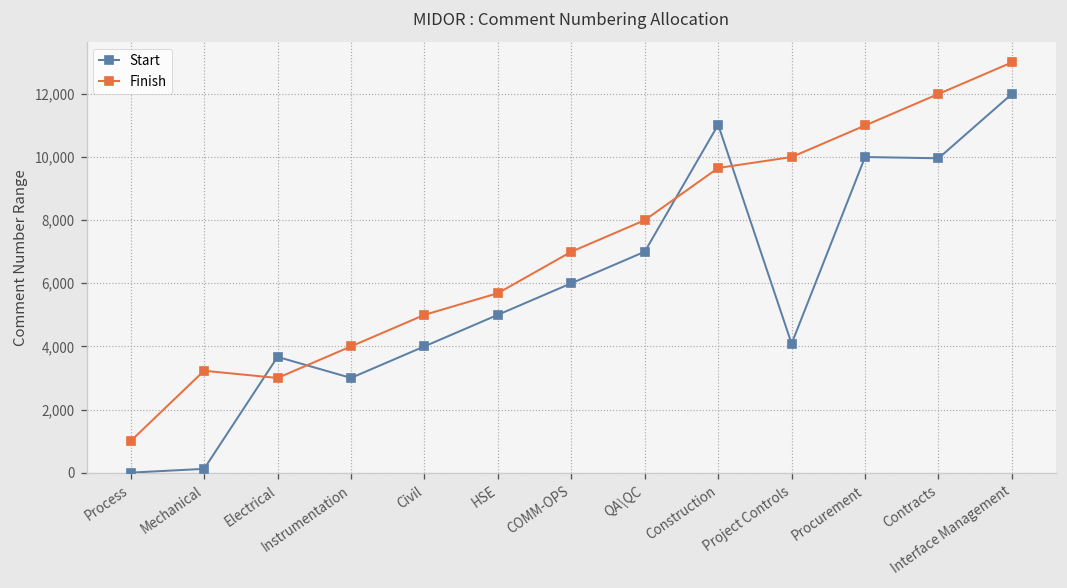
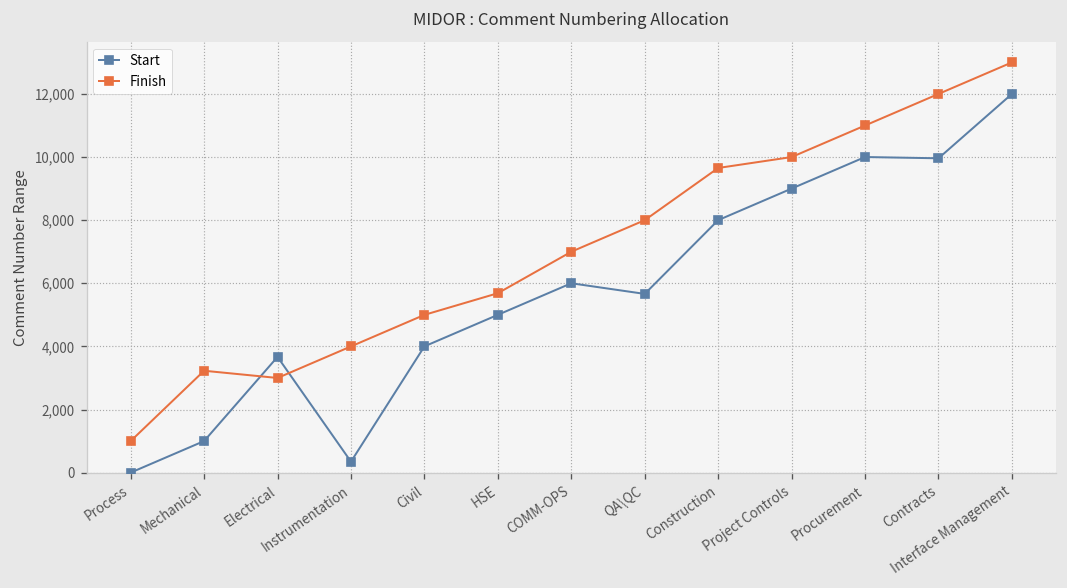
  {
    "Start": {
      "Process": "0",
-     "Mechanical": "100",
+     "Mechanical": "1,000",
      "Electrical": "3,700",
-     "Instrumentation": "3,000",
+     "Instrumentation": "300",
      "Civil": "4,000",
      "HSE": "5,000",
      "COMM-OPS": "6,000",
-     "QA\\QC": "7,000",
-     "Construction": "11,000",
-     "Project Controls": "4,100",
+     "QA\\QC": "5,700",
+     "Construction": "8,000",
+     "Project Controls": "9,000",
      "Procurement": "10,000",
      "Contracts": "10,000",
      "Interface Management": "12,000"
    },
    "Finish": {
      "Process": "1,000",
      "Mechanical": "3,200",
      "Electrical": "3,000",
      "Instrumentation": "4,000",
      "Civil": "5,000",
      "HSE": "5,700",
      "COMM-OPS": "7,000",
      "QA\\QC": "8,000",
      "Construction": "9,700",
      "Project Controls": "10,000",
      "Procurement": "11,000",
      "Contracts": "12,000",
      "Interface Management": "13,000"
    }
  }
